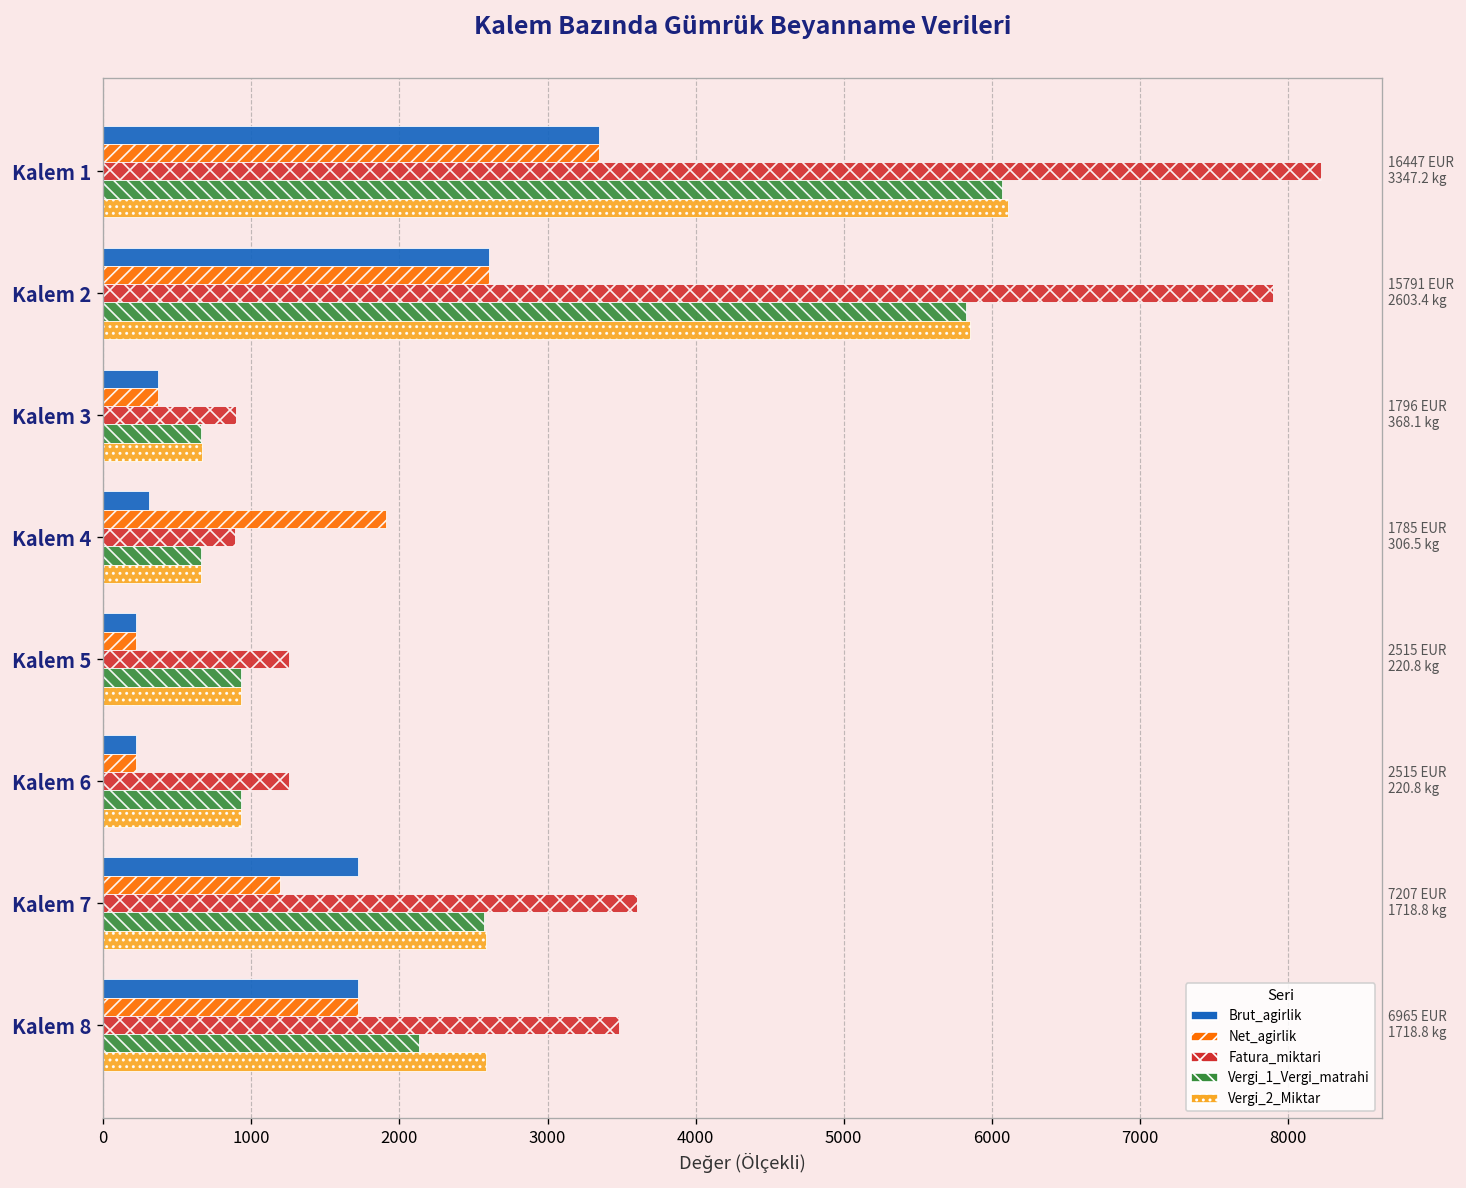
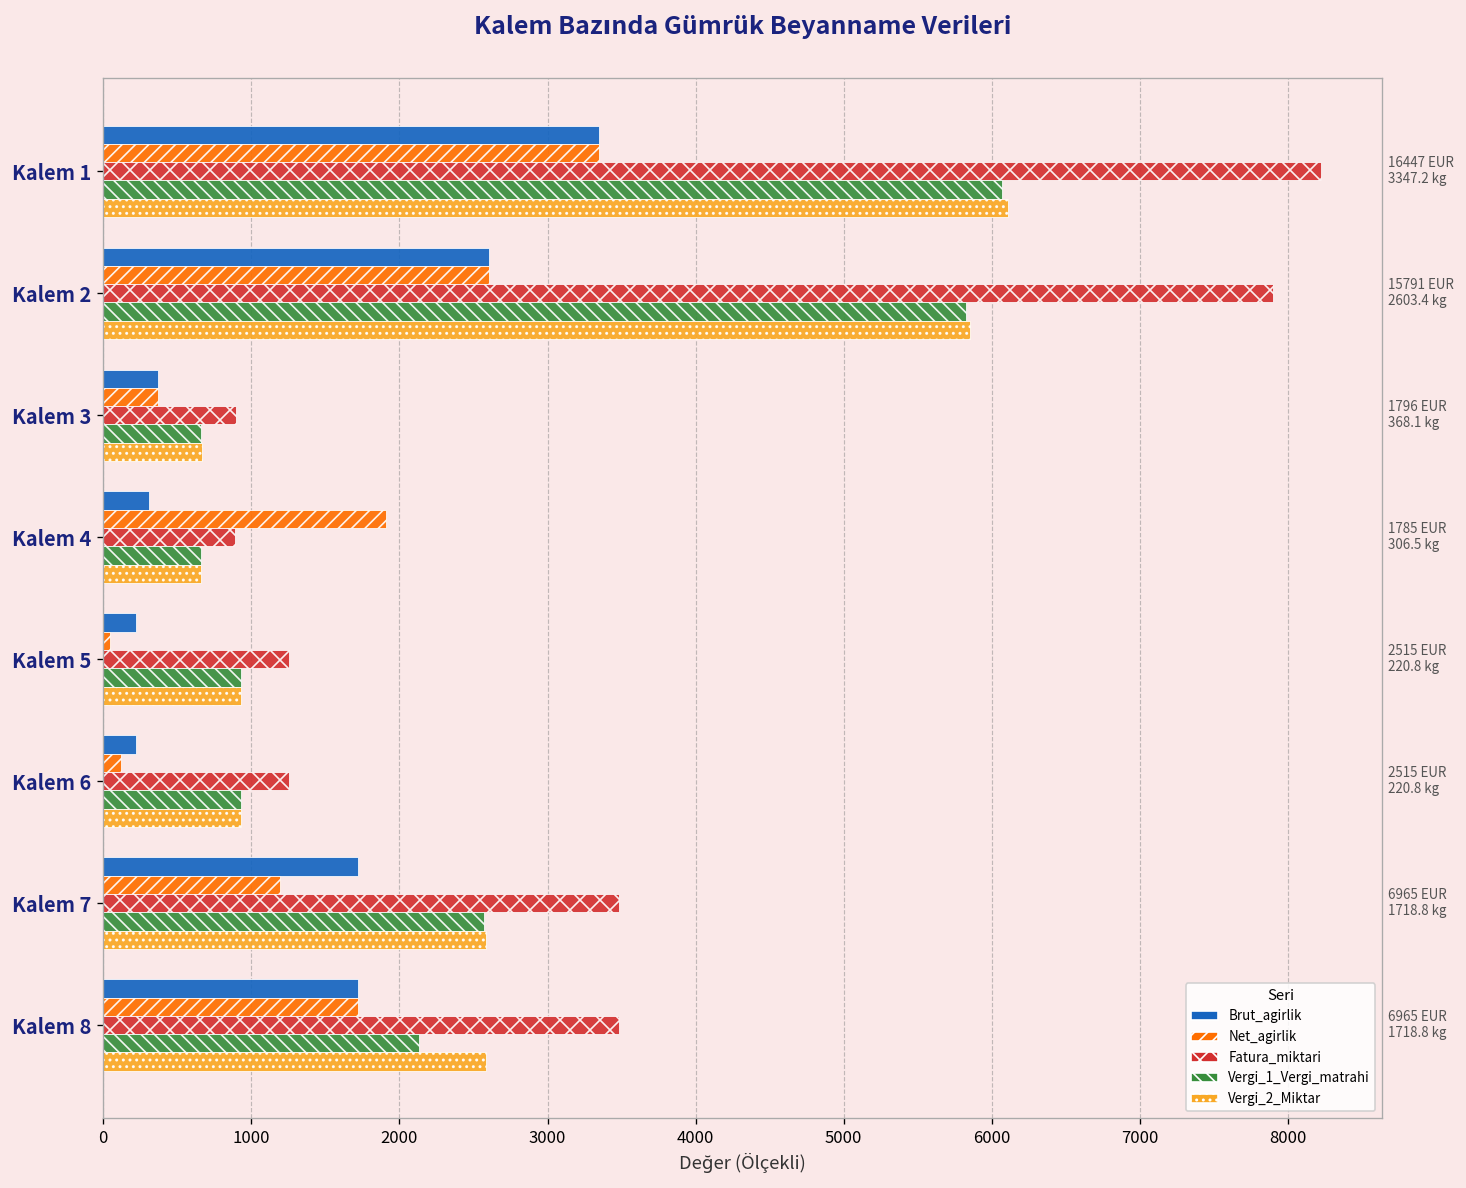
  {
    "Brut_agirlik": {
      "Kalem 1": 3350,
      "Kalem 2": 2600,
      "Kalem 3": 370,
      "Kalem 4": 310,
      "Kalem 5": 220,
      "Kalem 6": 220,
      "Kalem 7": 1720,
      "Kalem 8": 1720
    },
    "Net_agirlik": {
      "Kalem 1": 3350,
      "Kalem 2": 2600,
      "Kalem 3": 370,
      "Kalem 4": 1910,
-     "Kalem 5": 220,
-     "Kalem 6": 220,
+     "Kalem 5": 50,
+     "Kalem 6": 120,
      "Kalem 7": 1190,
      "Kalem 8": 1720
    },
    "Fatura_miktari": {
-     "Kalem 7": 7207
+     "Kalem 7": 6965
    },
    "Vergi_1_Vergi_matrahi": {
      "Kalem 1": 6070,
      "Kalem 2": 5820,
      "Kalem 3": 660,
      "Kalem 4": 660,
      "Kalem 5": 930,
      "Kalem 6": 930,
      "Kalem 7": 2570,
      "Kalem 8": 2130
    },
    "Vergi_2_Miktar": {
      "Kalem 1": 6110,
      "Kalem 2": 5860,
      "Kalem 3": 670,
      "Kalem 4": 660,
      "Kalem 5": 930,
      "Kalem 6": 930,
      "Kalem 7": 2580,
      "Kalem 8": 2580
    }
  }
